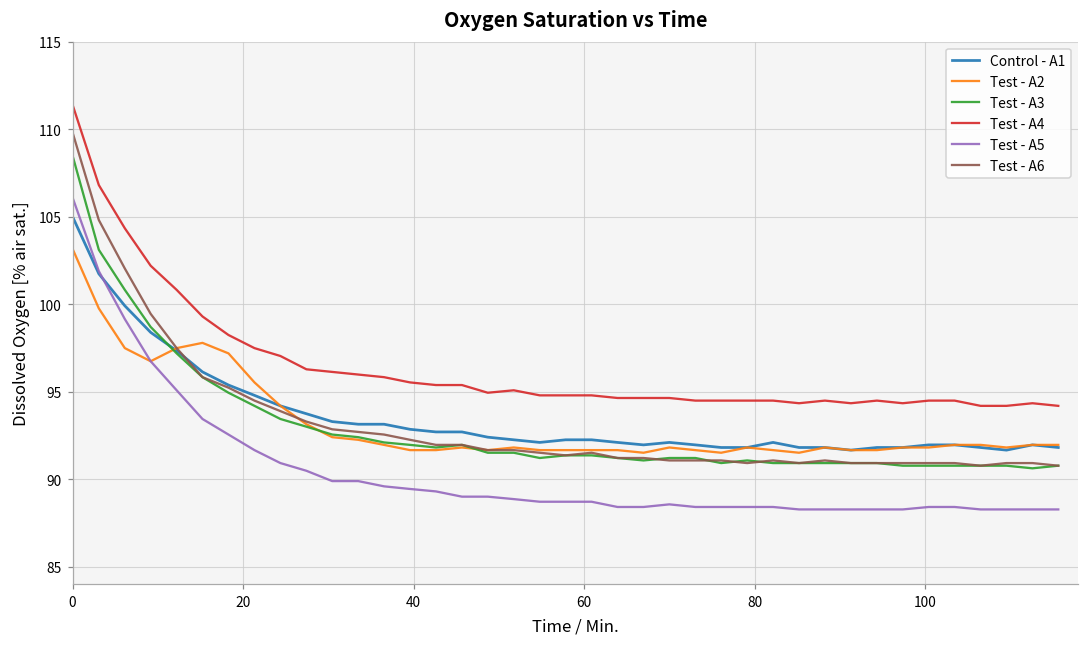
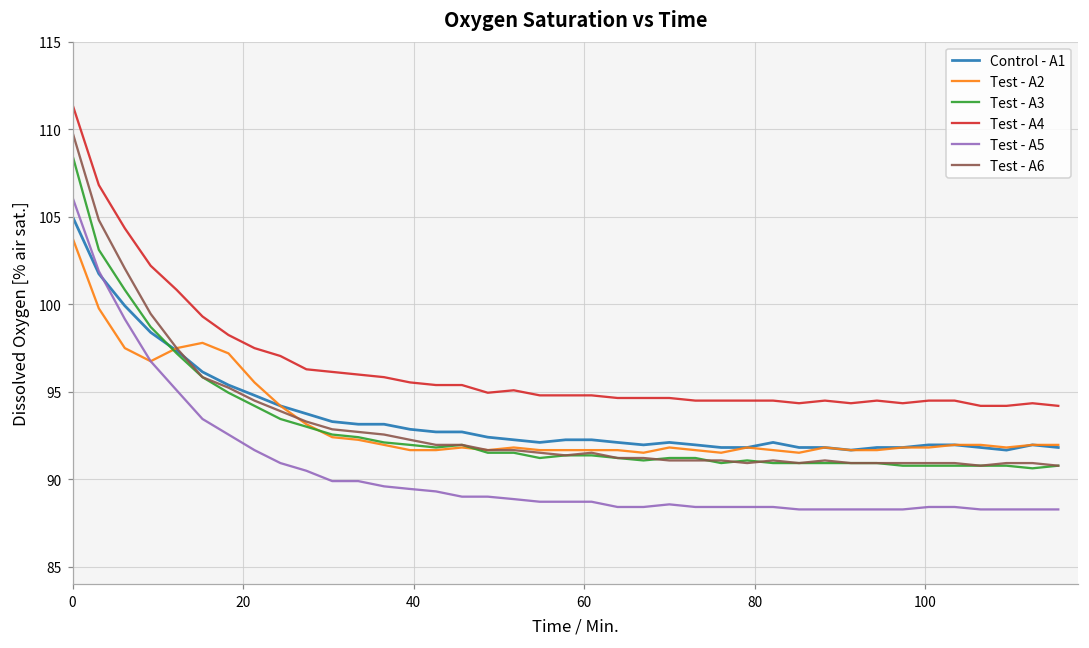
  {
    "Control - A1": {
      "0": 105.0
    },
    "Test - A2": {
-     "0": 103.1
+     "0": 103.7
    },
    "Test - A3": {
      "0": 108.4
    },
    "Test - A4": {
      "0": 111.3
    },
    "Test - A5": {
      "0": 106.0
    },
    "Test - A6": {
      "0": 109.8
    }
  }
